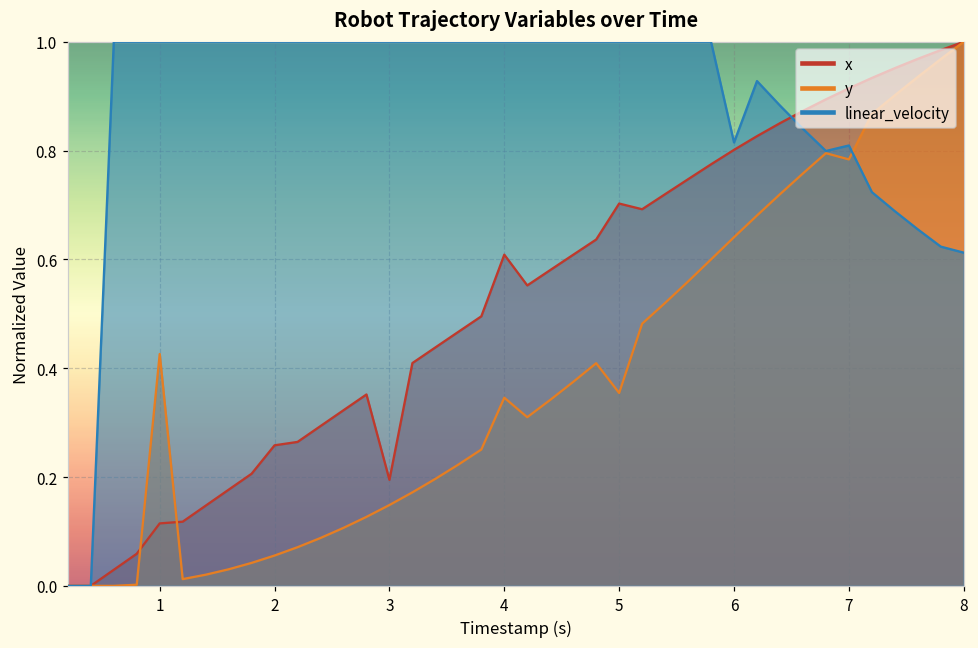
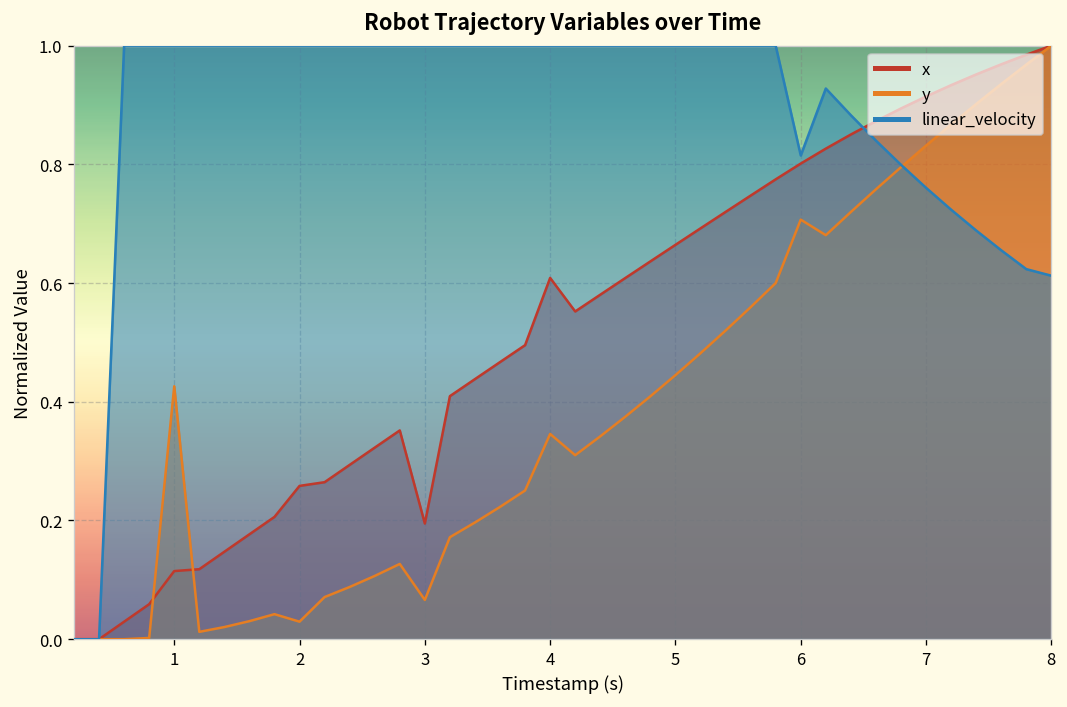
  {
    "x": {
      "1": 0.11,
      "2": 0.26,
      "3": 0.19,
      "4": 0.61,
-     "5": 0.70,
+     "5": 0.66,
      "6": 0.80
    },
    "y": {
      "1": 0.43,
-     "2": 0.06,
-     "3": 0.15,
+     "2": 0.03,
+     "3": 0.07,
      "4": 0.35,
-     "5": 0.35,
-     "6": 0.64,
-     "7": 0.78
+     "5": 0.44,
+     "6": 0.71,
+     "7": 0.83
    },
    "linear_velocity": {
      "1": 1.00,
      "2": 1.00,
      "3": 1.00,
      "4": 1.00,
      "5": 1.00,
      "6": 0.81,
-     "7": 0.81,
+     "7": 0.76,
      "8": 0.61
    }
  }
